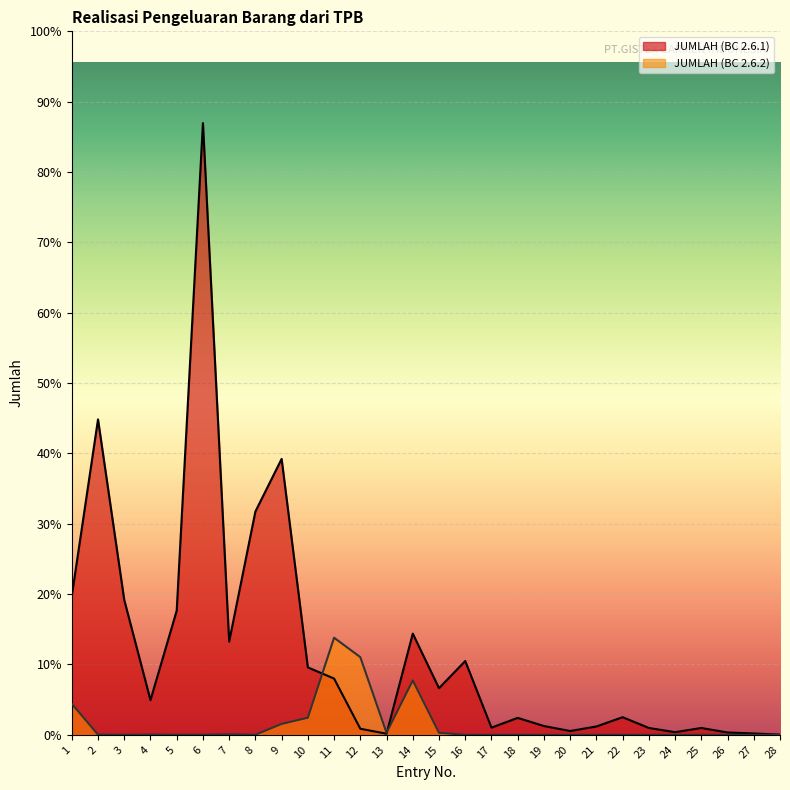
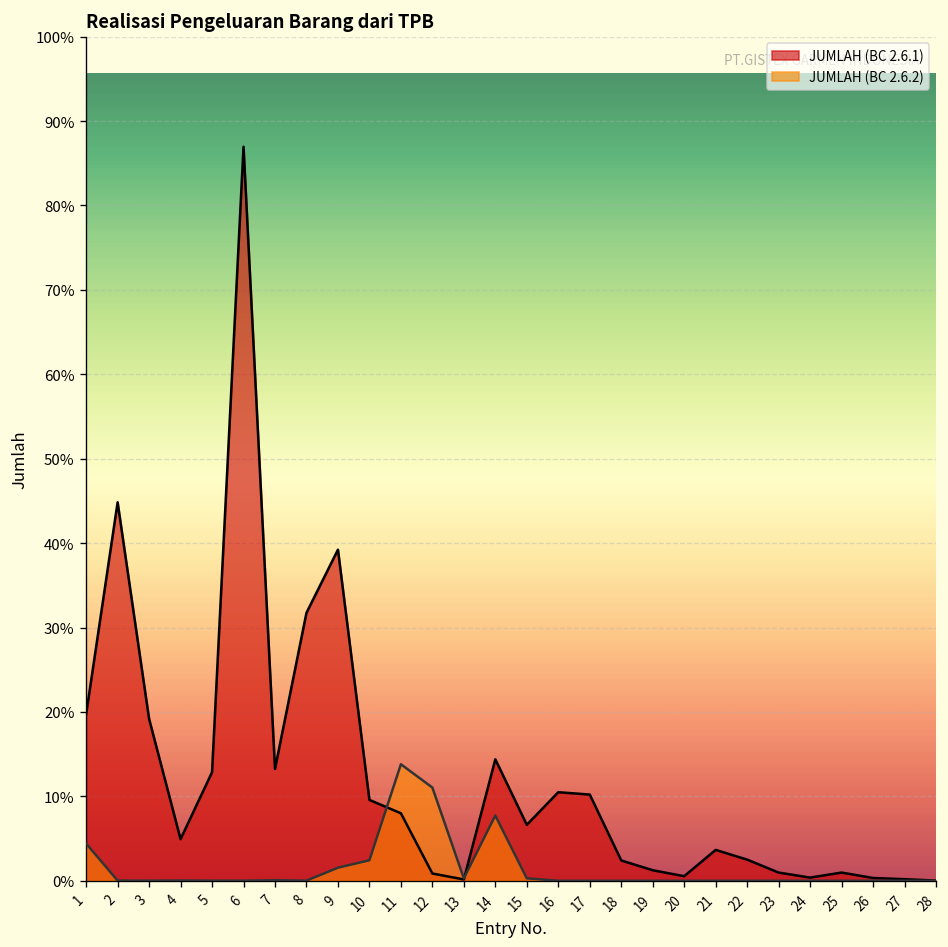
  {
    "JUMLAH (BC 2.6.1)": {
      "1": "20%",
      "2": "45%",
      "3": "19%",
      "4": "5%",
-     "5": "18%",
+     "5": "13%",
      "6": "87%",
      "7": "13%",
      "8": "32%",
      "9": "39%",
      "10": "10%",
      "11": "8%",
      "12": "1%",
      "14": "14%",
      "15": "7%",
      "16": "10%",
-     "17": "1%",
+     "17": "10%",
      "18": "2%",
      "19": "1%",
      "20": "1%",
-     "21": "1%",
+     "21": "4%",
      "22": "3%",
      "23": "1%",
      "24": "0%",
      "25": "1%"
    },
    "JUMLAH (BC 2.6.2)": {
      "1": "4%",
      "2": "0%",
      "3": "0%",
      "4": "0%",
      "5": "0%",
      "6": "0%",
      "7": "0%",
      "8": "0%",
      "9": "2%",
      "10": "2%",
      "11": "14%",
      "12": "11%",
      "14": "8%",
      "15": "0%",
      "16": "0%",
      "17": "0%",
      "18": "0%",
      "19": "0%",
      "20": "0%",
      "21": "0%",
      "22": "0%",
      "23": "0%",
      "24": "0%",
      "25": "0%"
    }
  }
